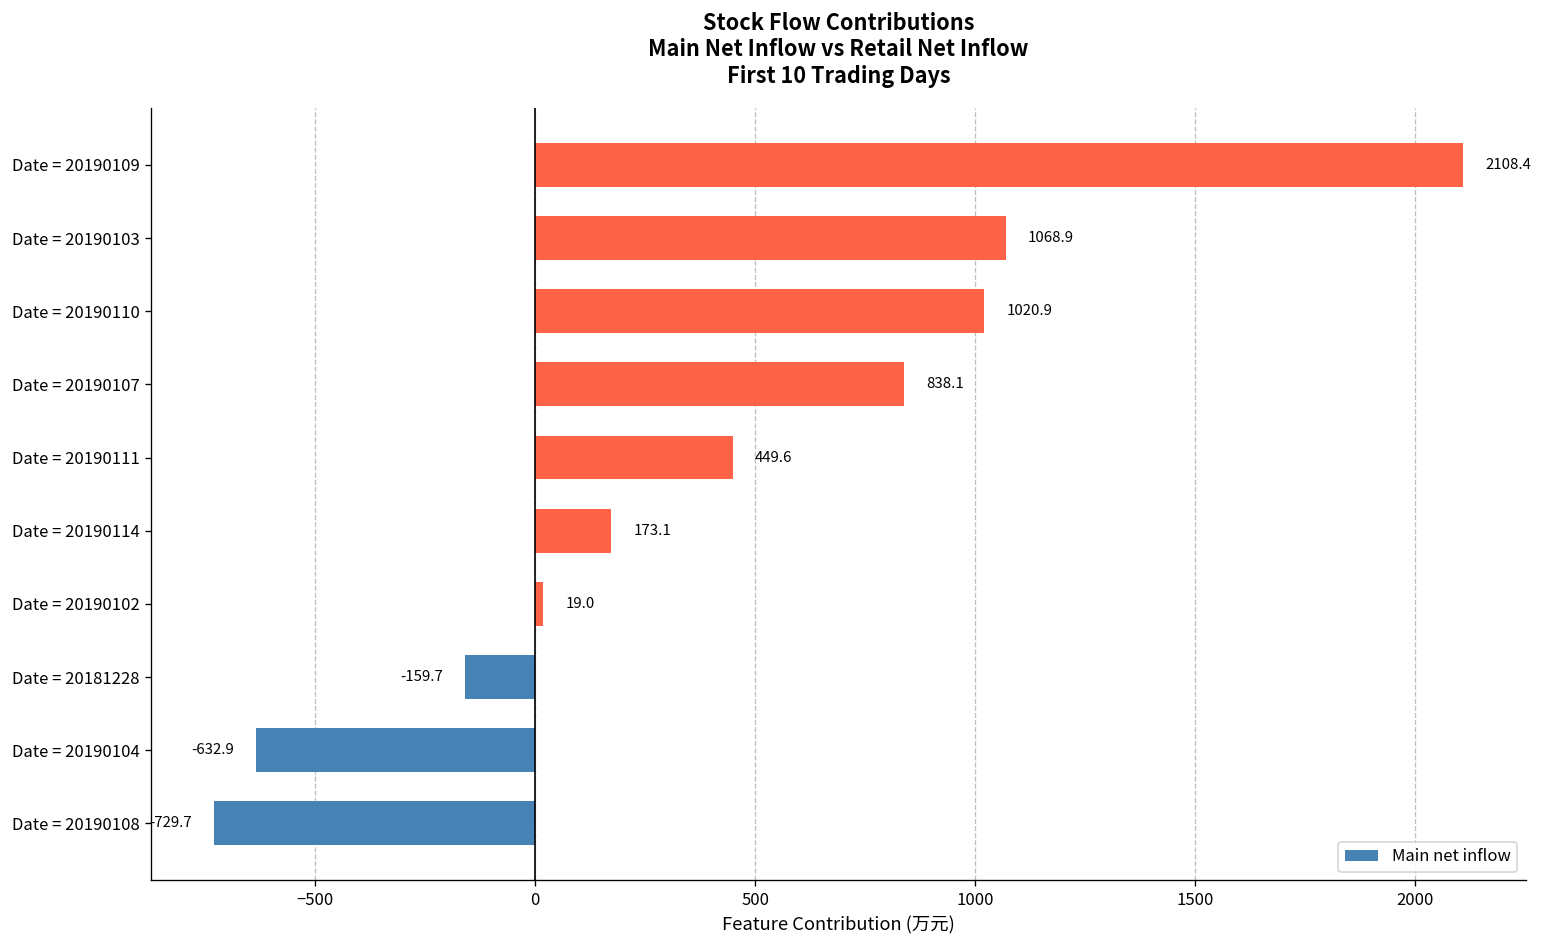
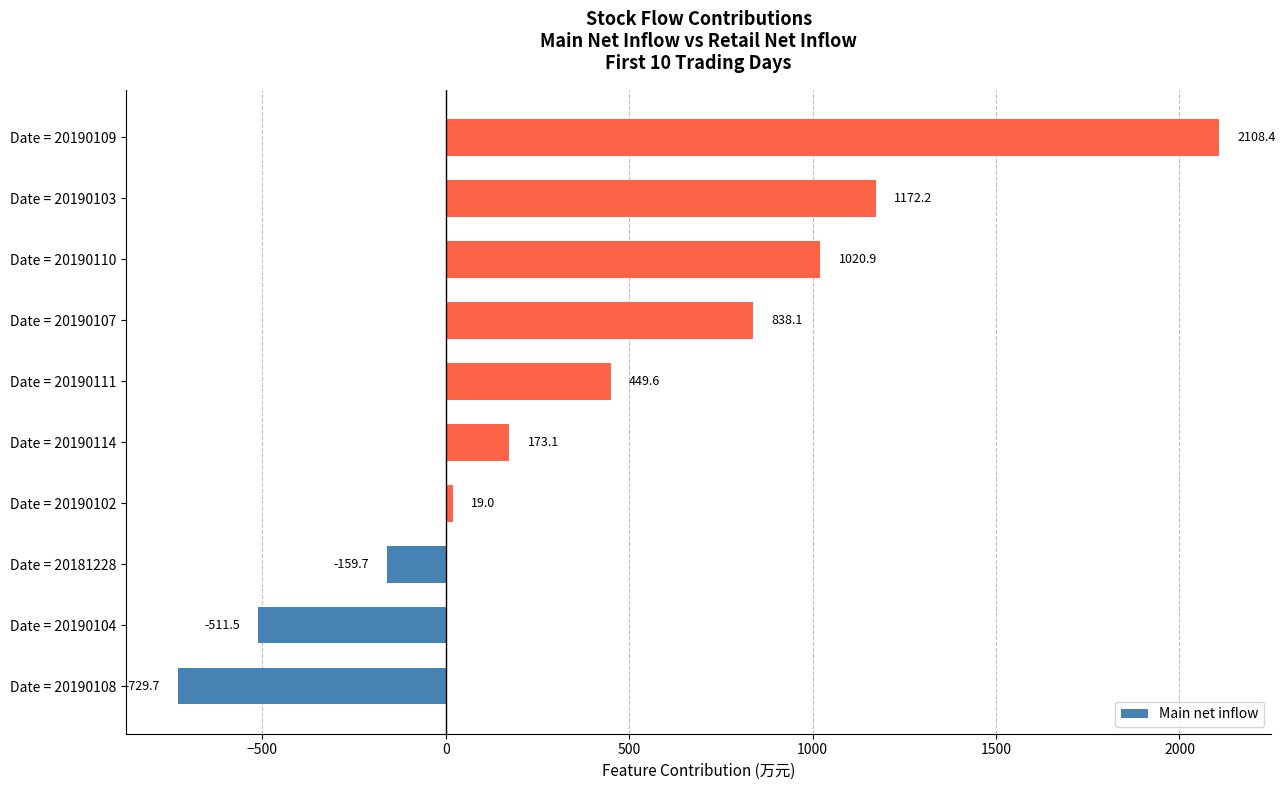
  {
    "Date = 20190109": 2108.4,
-   "Date = 20190103": 1068.9,
+   "Date = 20190103": 1172.2,
    "Date = 20190110": 1020.9,
    "Date = 20190107": 838.1,
    "Date = 20190111": 449.6,
    "Date = 20190114": 173.1,
    "Date = 20190102": 19.0,
    "Date = 20181228": -159.7,
-   "Date = 20190104": -632.9,
+   "Date = 20190104": -511.5,
    "Date = 20190108": -729.7
  }
